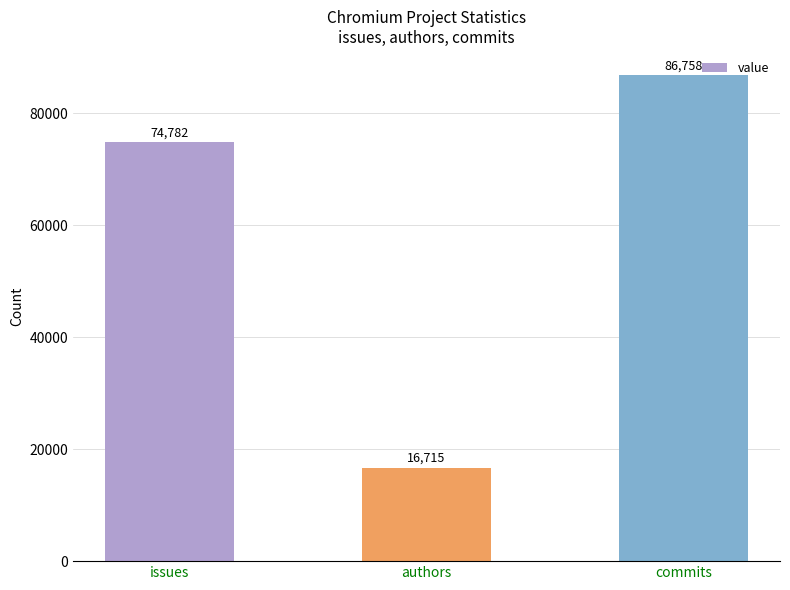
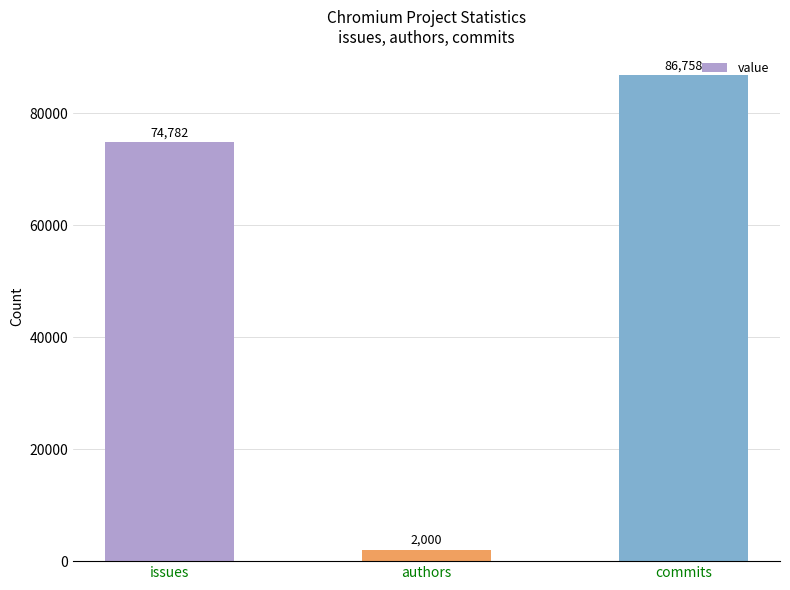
  {
    "issues": "74,782",
-   "authors": "16,715",
+   "authors": "2,000",
    "commits": "86,758"
  }
